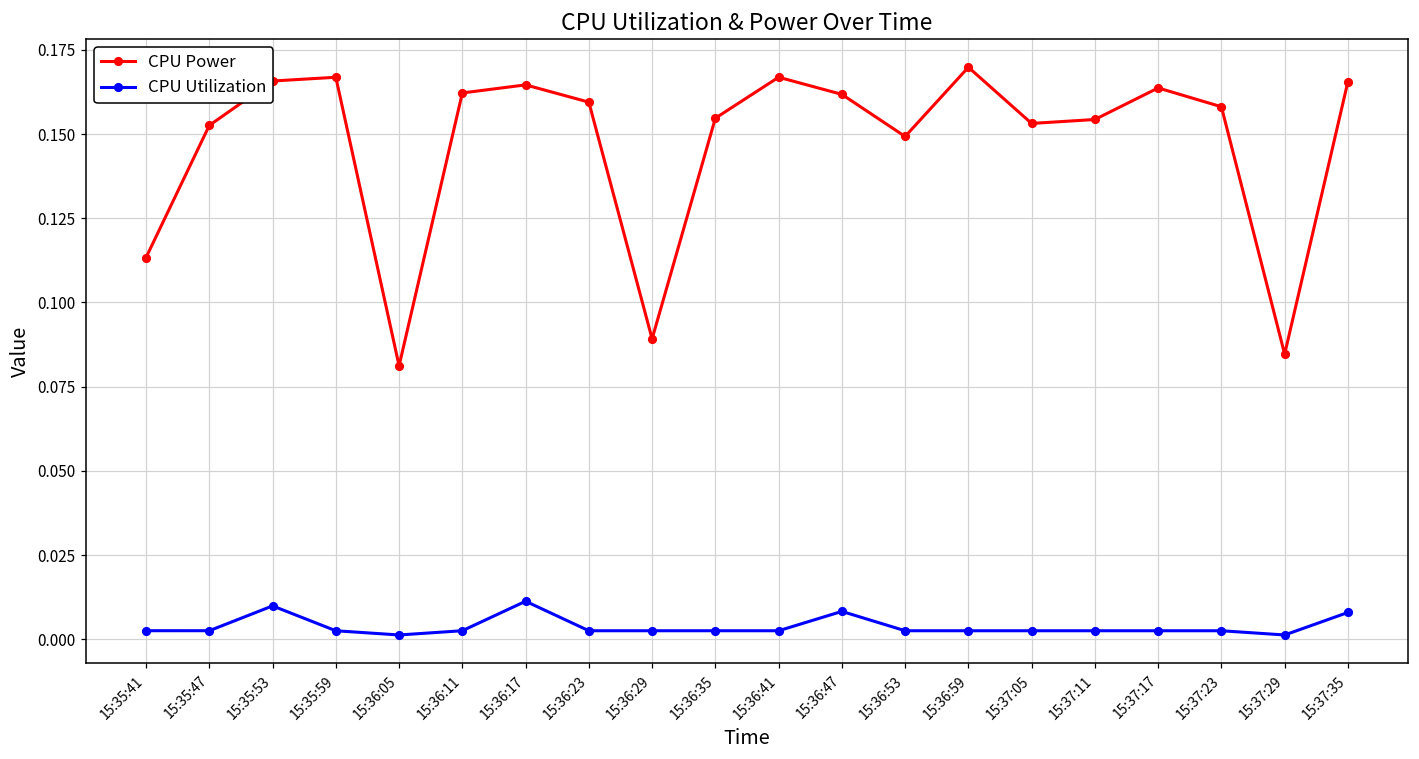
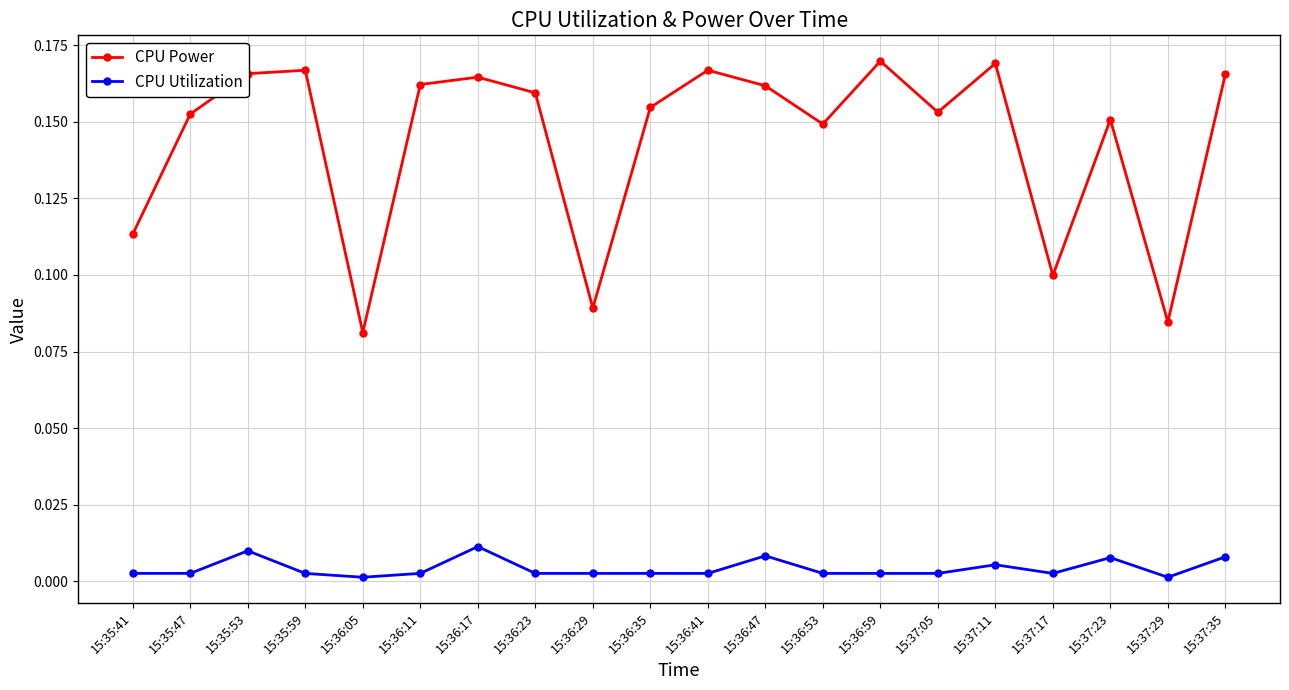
  {
    "CPU Power": {
      "15:35:41": 0.113,
      "15:35:47": 0.153,
      "15:35:59": 0.167,
      "15:36:05": 0.081,
      "15:36:11": 0.162,
      "15:36:17": 0.165,
      "15:36:23": 0.160,
      "15:36:29": 0.089,
      "15:36:35": 0.155,
      "15:36:41": 0.167,
      "15:36:47": 0.162,
      "15:36:53": 0.149,
      "15:36:59": 0.170,
      "15:37:05": 0.153,
-     "15:37:11": 0.154,
-     "15:37:17": 0.164,
-     "15:37:23": 0.158,
+     "15:37:11": 0.169,
+     "15:37:17": 0.100,
+     "15:37:23": 0.151,
      "15:37:29": 0.085,
      "15:37:35": 0.166
    },
    "CPU Utilization": {
      "15:35:41": 0.003,
      "15:35:47": 0.003,
      "15:35:53": 0.010,
      "15:35:59": 0.003,
      "15:36:05": 0.001,
      "15:36:11": 0.003,
      "15:36:17": 0.011,
      "15:36:23": 0.003,
      "15:36:29": 0.003,
      "15:36:35": 0.003,
      "15:36:41": 0.003,
      "15:36:47": 0.008,
      "15:36:53": 0.003,
      "15:36:59": 0.003,
      "15:37:05": 0.003,
-     "15:37:11": 0.003,
+     "15:37:11": 0.005,
      "15:37:17": 0.003,
-     "15:37:23": 0.003,
+     "15:37:23": 0.008,
      "15:37:29": 0.001,
      "15:37:35": 0.008
    }
  }
